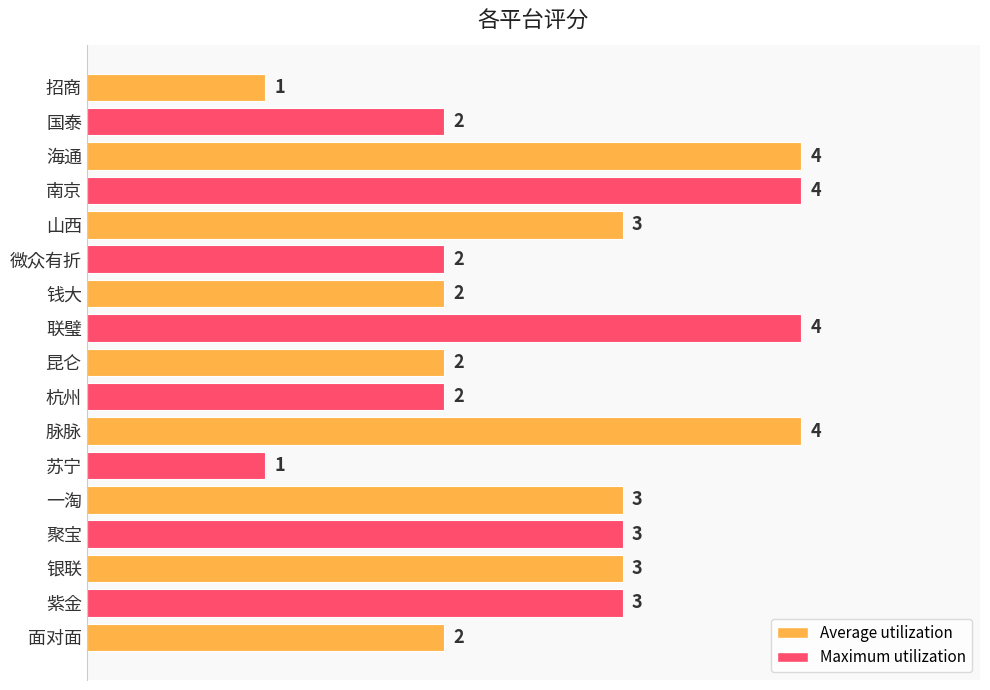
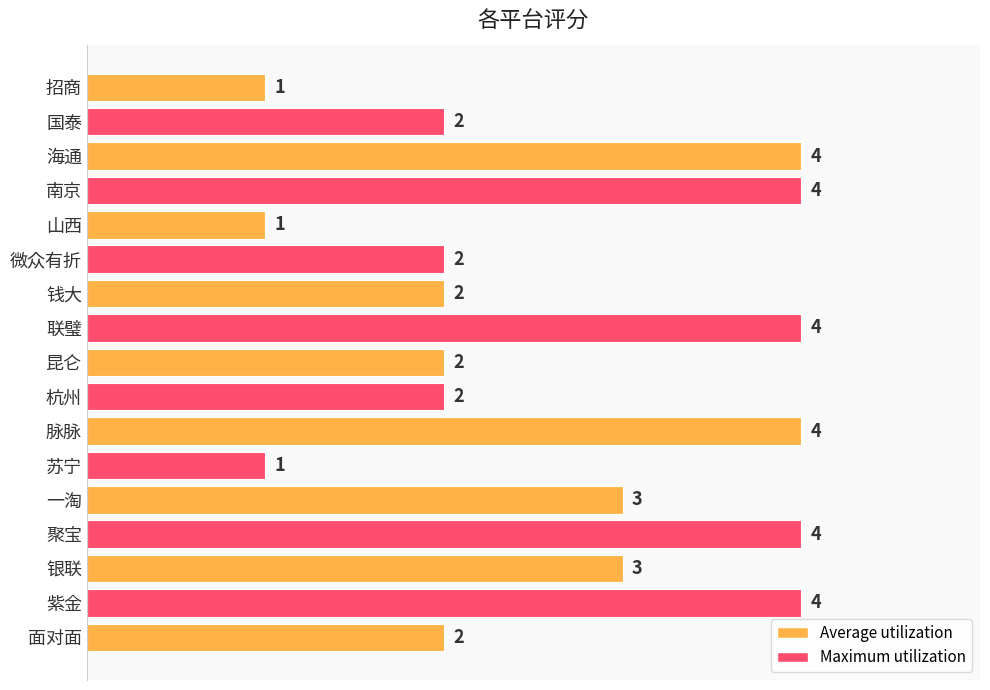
  {
    "招商": 1,
    "国泰": 2,
    "海通": 4,
    "南京": 4,
-   "山西": 3,
+   "山西": 1,
    "微众有折": 2,
    "钱大": 2,
    "联璧": 4,
    "昆仑": 2,
    "杭州": 2,
    "脉脉": 4,
    "苏宁": 1,
    "一淘": 3,
-   "聚宝": 3,
+   "聚宝": 4,
    "银联": 3,
-   "紫金": 3,
+   "紫金": 4,
    "面对面": 2
  }
